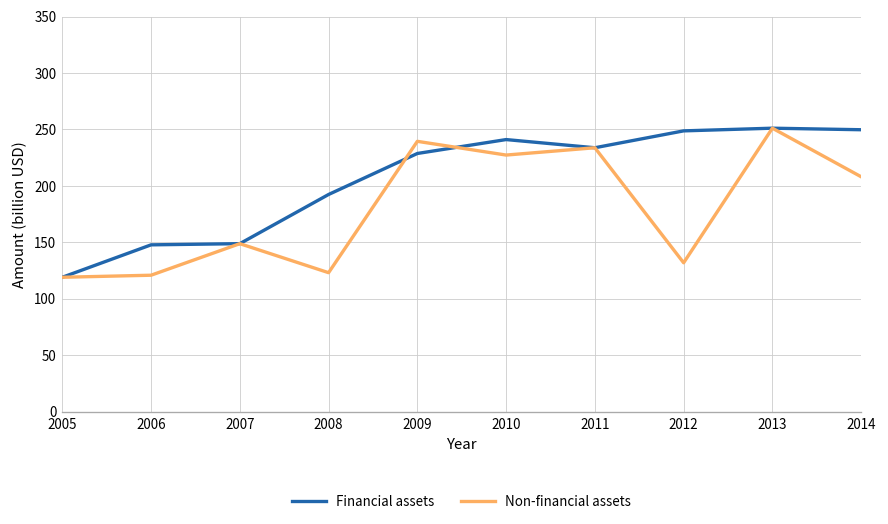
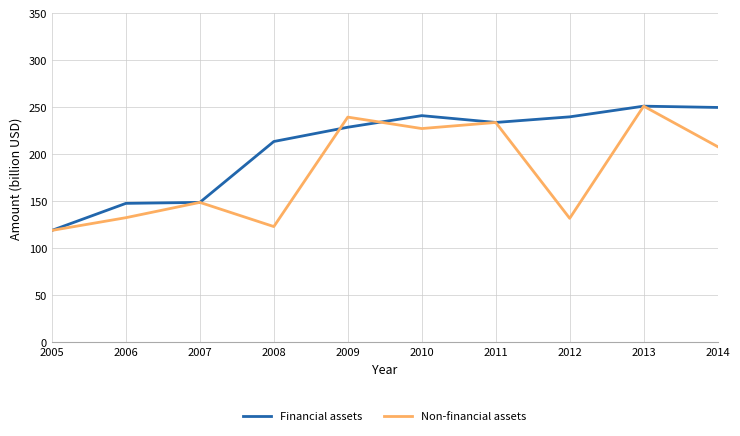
  {
    "Financial assets": {
      "2006": 150,
-     "2008": 190,
+     "2008": 210,
      "2009": 230,
      "2010": 240,
-     "2012": 250,
+     "2012": 240,
      "2014": 250
    },
    "Non-financial assets": {
-     "2006": 120,
+     "2006": 130,
      "2008": 120,
      "2009": 240,
      "2010": 230,
      "2012": 130,
      "2014": 210
    }
  }
